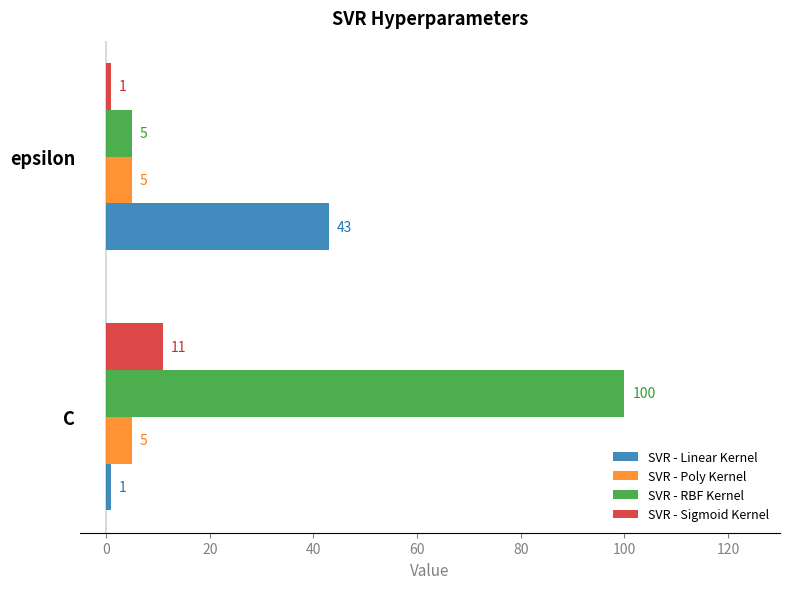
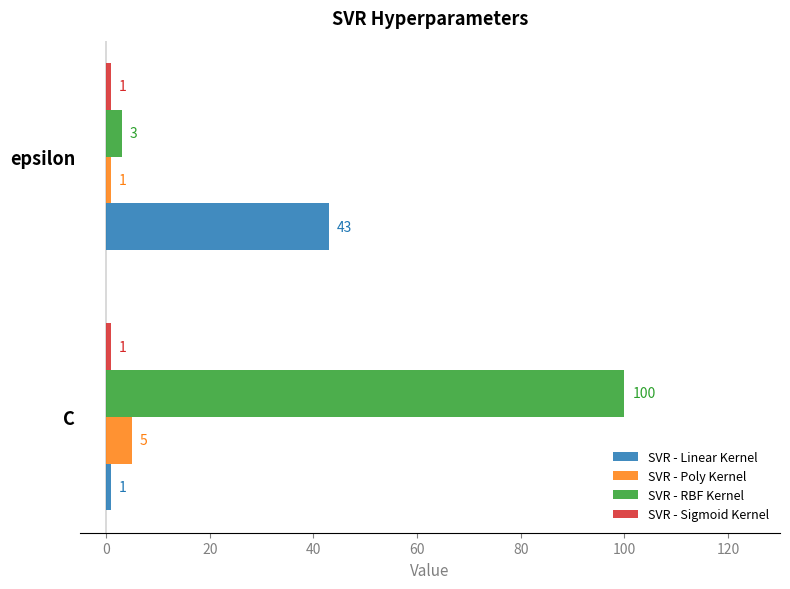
  {
    "SVR - Linear Kernel": {
      "epsilon": 43,
      "C": 1
    },
    "SVR - Poly Kernel": {
-     "epsilon": 5,
+     "epsilon": 1,
      "C": 5
    },
    "SVR - RBF Kernel": {
-     "epsilon": 5,
+     "epsilon": 3,
      "C": 100
    },
    "SVR - Sigmoid Kernel": {
      "epsilon": 1,
-     "C": 11
+     "C": 1
    }
  }
